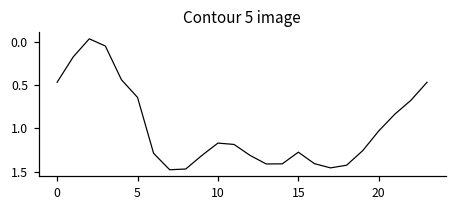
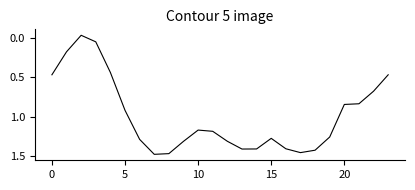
  {
    "0": 0.5,
-   "5": 0.6,
+   "5": 0.9,
    "10": 1.2,
    "15": 1.3,
-   "20": 1.0
+   "20": 0.8
  }
